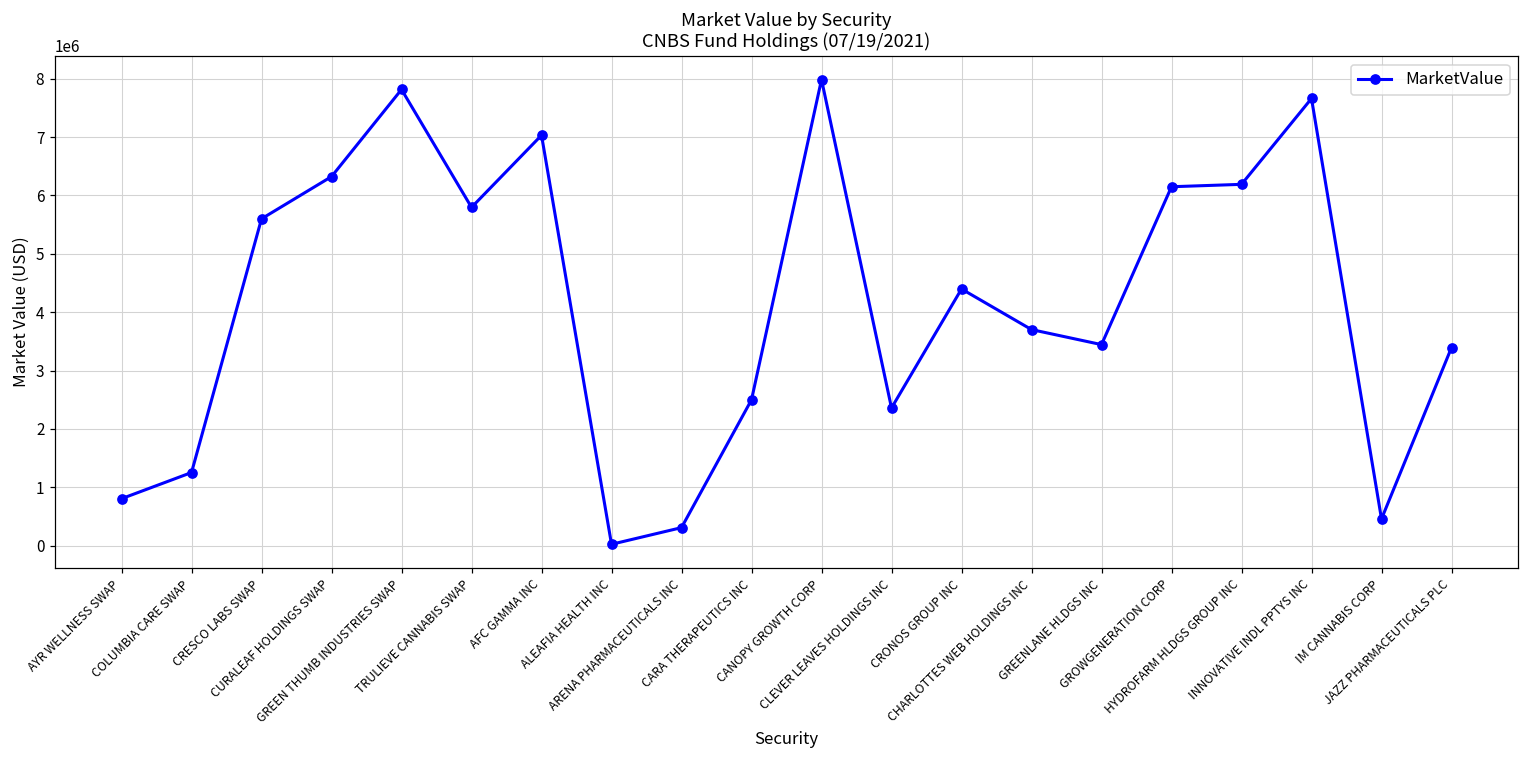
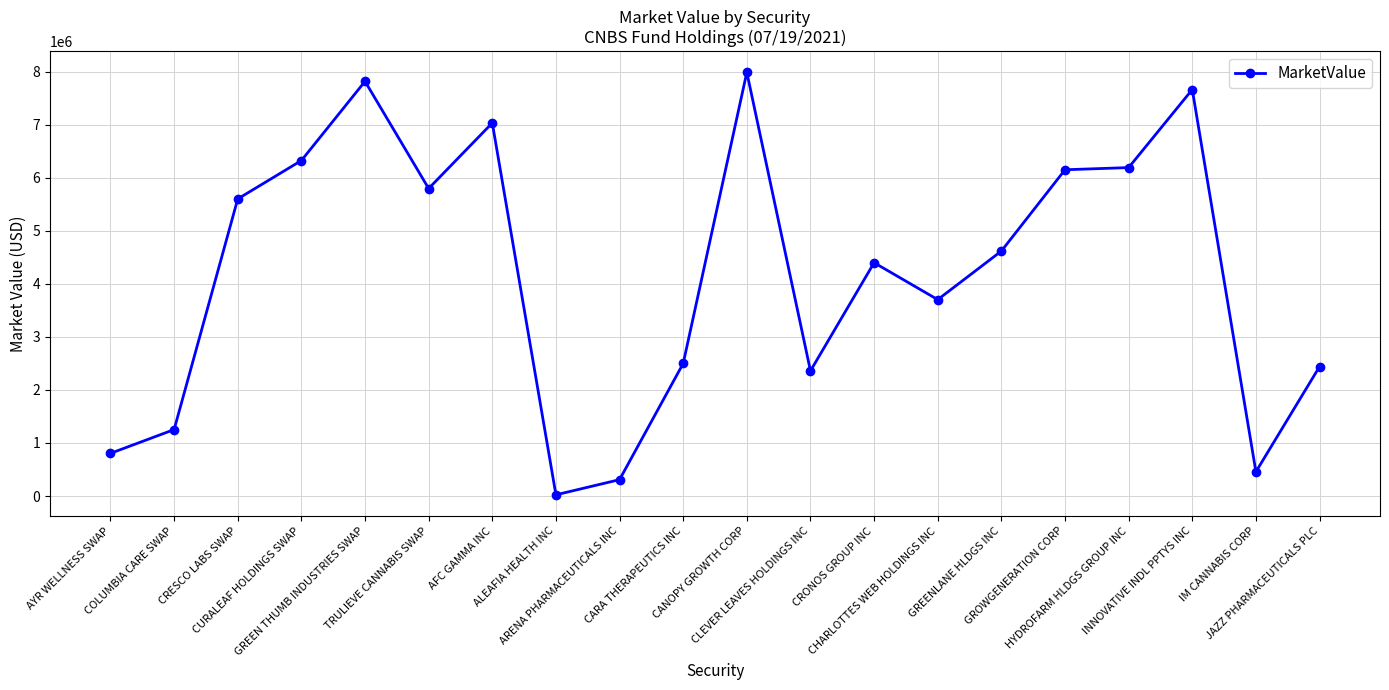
  {
    "AYR WELLNESS SWAP": 800000,
    "COLUMBIA CARE SWAP": 1300000,
    "CRESCO LABS SWAP": 5600000,
    "CURALEAF HOLDINGS SWAP": 6300000,
    "GREEN THUMB INDUSTRIES SWAP": 7800000,
    "TRULIEVE CANNABIS SWAP": 5800000,
    "AFC GAMMA INC": 7000000,
    "ALEAFIA HEALTH INC": 0,
    "ARENA PHARMACEUTICALS INC": 300000,
    "CARA THERAPEUTICS INC": 2500000,
    "CANOPY GROWTH CORP": 8000000,
    "CLEVER LEAVES HOLDINGS INC": 2400000,
    "CRONOS GROUP INC": 4400000,
    "CHARLOTTES WEB HOLDINGS INC": 3700000,
-   "GREENLANE HLDGS INC": 3400000,
+   "GREENLANE HLDGS INC": 4600000,
    "GROWGENERATION CORP": 6100000,
    "HYDROFARM HLDGS GROUP INC": 6200000,
    "INNOVATIVE INDL PPTYS INC": 7700000,
    "IM CANNABIS CORP": 500000,
-   "JAZZ PHARMACEUTICALS PLC": 3400000
+   "JAZZ PHARMACEUTICALS PLC": 2400000
  }
